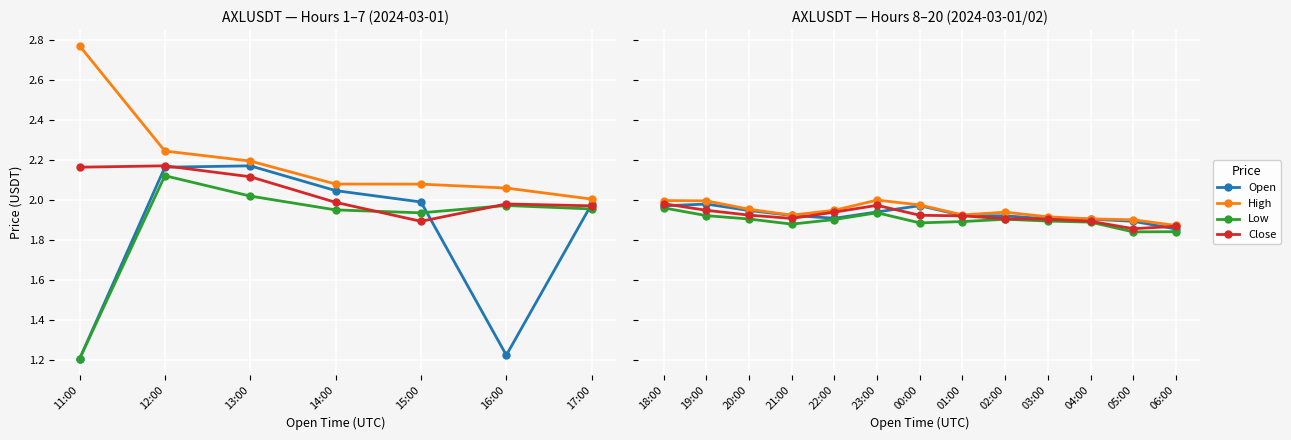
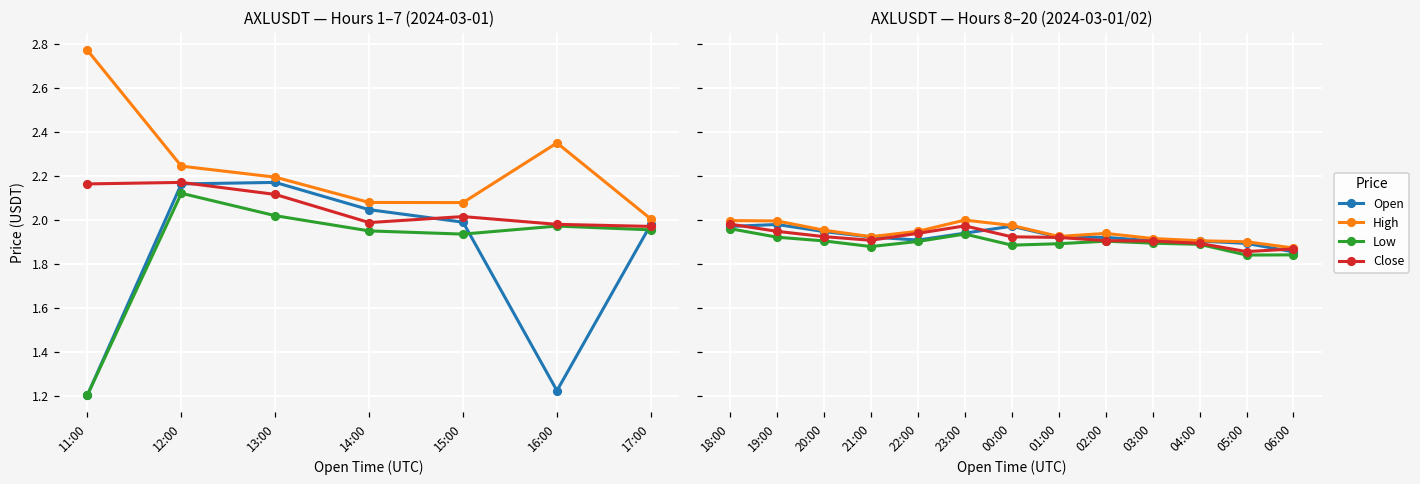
  {
    "AXLUSDT — Hours 1–7 (2024-03-01)": {
      "Open": {
        "13:00": 2.17,
        "14:00": 2.05,
        "15:00": 1.99,
        "16:00": 1.23
      },
      "High": {
        "11:00": 2.77,
        "12:00": 2.24,
        "13:00": 2.19,
        "14:00": 2.08,
        "15:00": 2.08,
-       "16:00": 2.06,
+       "16:00": 2.35,
        "17:00": 2.00
      },
      "Low": {
        "12:00": 2.12,
        "13:00": 2.02,
        "14:00": 1.95,
        "15:00": 1.94,
        "17:00": 1.96
      },
      "Close": {
        "11:00": 2.16,
        "13:00": 2.12,
        "14:00": 1.99,
-       "15:00": 1.89
+       "15:00": 2.02
      }
    }
  }
